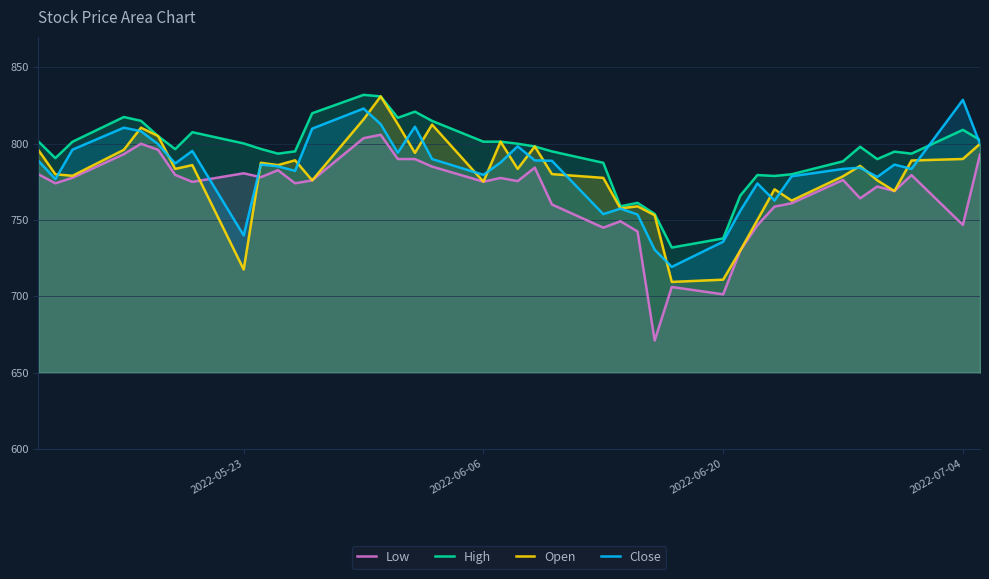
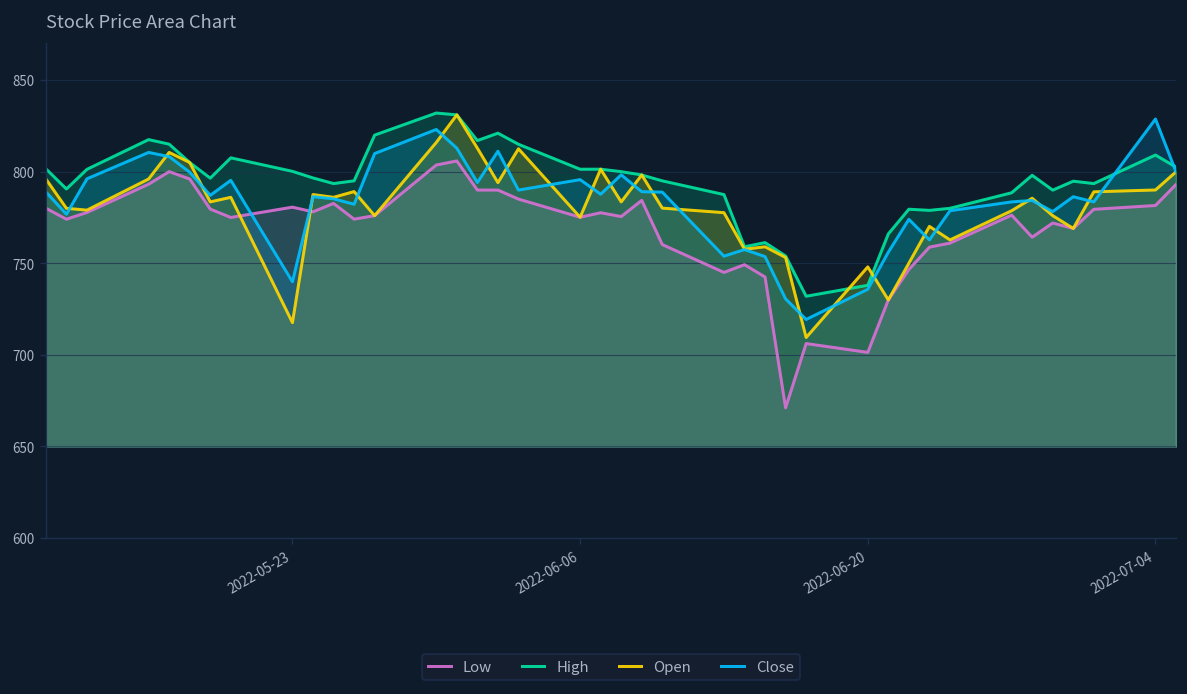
  {
    "Low": {
      "2022-05-23": 781,
      "2022-06-20": 701,
-     "2022-07-04": 747
+     "2022-07-04": 782
    },
    "High": {
      "2022-05-23": 800,
      "2022-06-06": 801,
      "2022-06-20": 738,
      "2022-07-04": 809
    },
    "Open": {
      "2022-05-23": 718,
-     "2022-06-20": 711,
+     "2022-06-20": 748,
      "2022-07-04": 790
    },
    "Close": {
      "2022-05-23": 740,
-     "2022-06-06": 780,
+     "2022-06-06": 796,
      "2022-06-20": 736,
      "2022-07-04": 829
    }
  }
